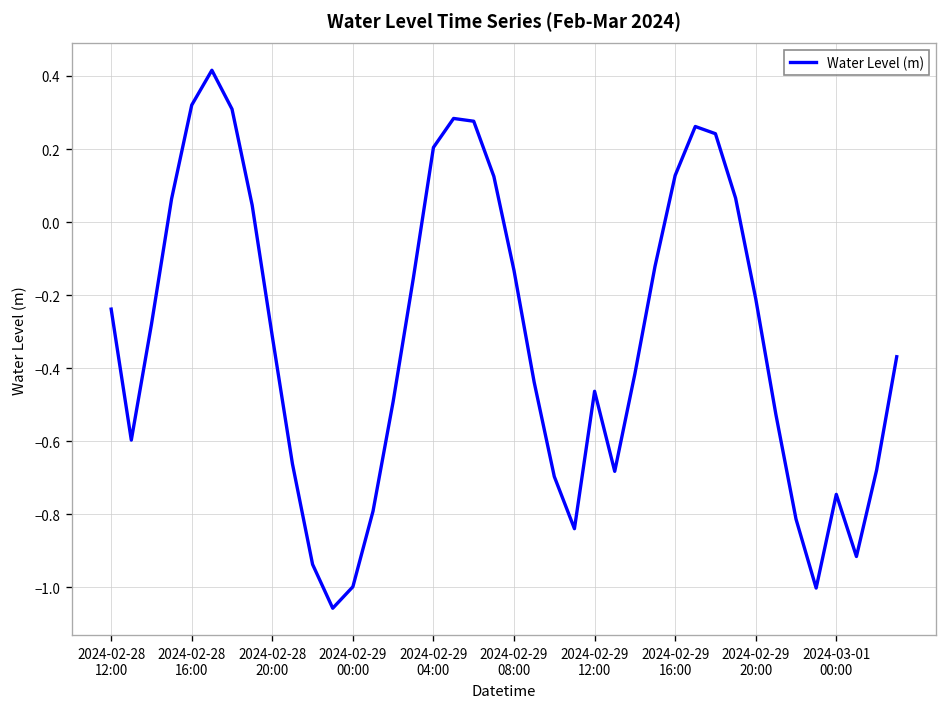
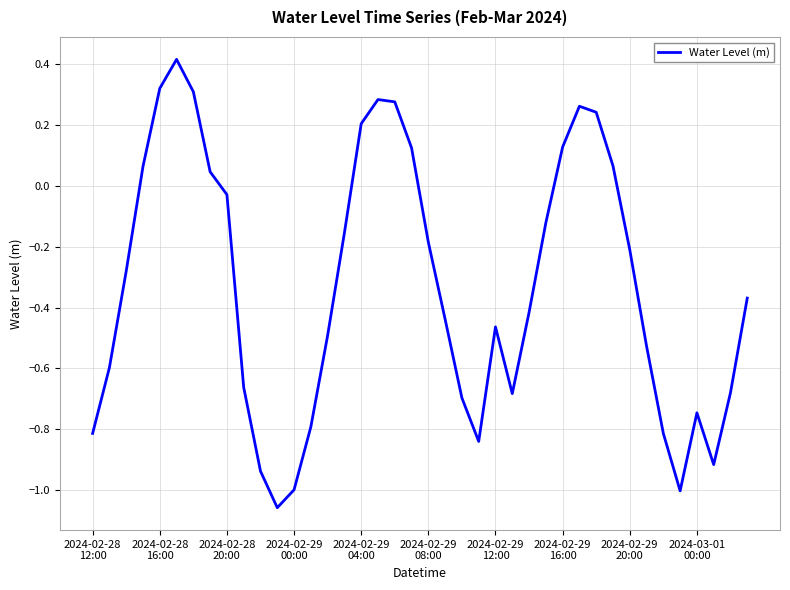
  {
-   "2024-02-28 12:00": -0.24,
+   "2024-02-28 12:00": -0.81,
    "2024-02-28 16:00": 0.32,
-   "2024-02-28 20:00": -0.31,
+   "2024-02-28 20:00": -0.03,
    "2024-02-29 00:00": -1.00,
    "2024-02-29 04:00": 0.20,
-   "2024-02-29 08:00": -0.13,
+   "2024-02-29 08:00": -0.19,
    "2024-02-29 12:00": -0.46,
    "2024-02-29 16:00": 0.13,
    "2024-02-29 20:00": -0.21,
    "2024-03-01 00:00": -0.75
  }
